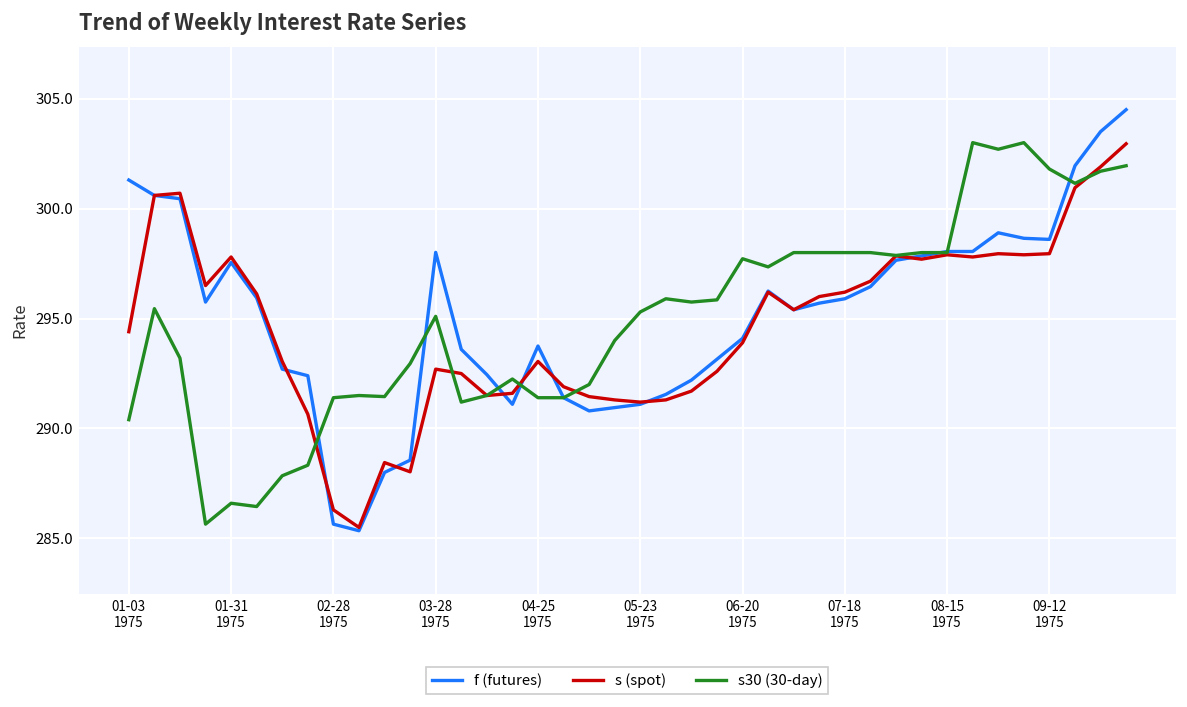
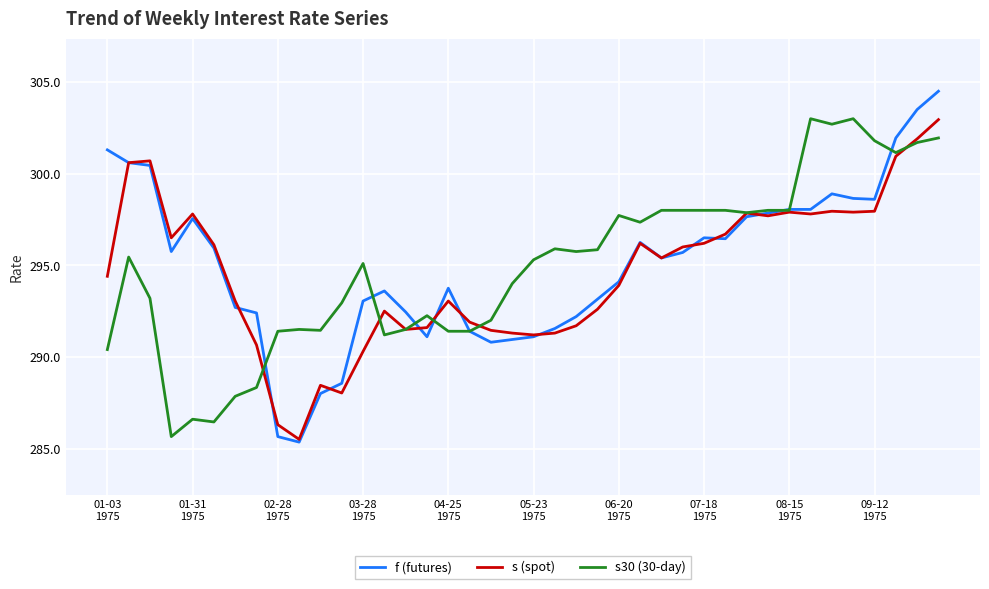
  {
    "f (futures)": {
      "01-03 1975": 301.3,
      "01-31 1975": 297.6,
      "02-28 1975": 285.7,
-     "03-28 1975": 298.0,
+     "03-28 1975": 293.1,
      "04-25 1975": 293.8,
      "06-20 1975": 294.1,
-     "07-18 1975": 295.9,
+     "07-18 1975": 296.5,
      "09-12 1975": 298.6
    },
    "s (spot)": {
      "01-03 1975": 294.4,
      "01-31 1975": 297.8,
      "02-28 1975": 286.3,
-     "03-28 1975": 292.7,
+     "03-28 1975": 290.3,
      "04-25 1975": 293.1,
      "06-20 1975": 293.9,
      "07-18 1975": 296.2,
      "09-12 1975": 298.0
    },
    "s30 (30-day)": {
      "01-03 1975": 290.4,
      "01-31 1975": 286.6,
      "02-28 1975": 291.4,
      "03-28 1975": 295.1,
      "04-25 1975": 291.4,
      "05-23 1975": 295.3,
      "06-20 1975": 297.7,
      "07-18 1975": 298.0,
      "09-12 1975": 301.8
    }
  }
